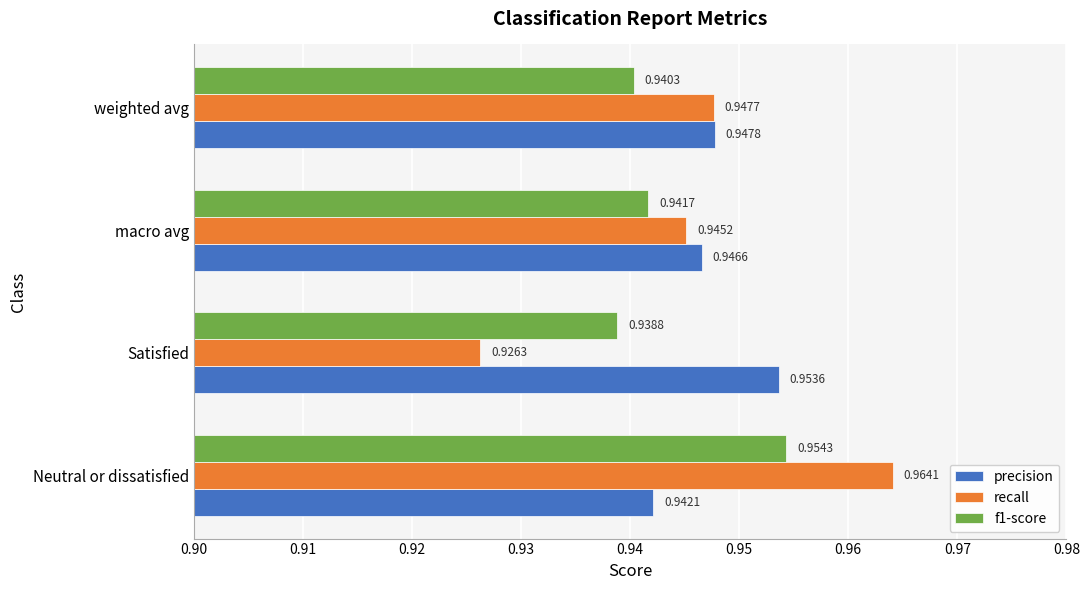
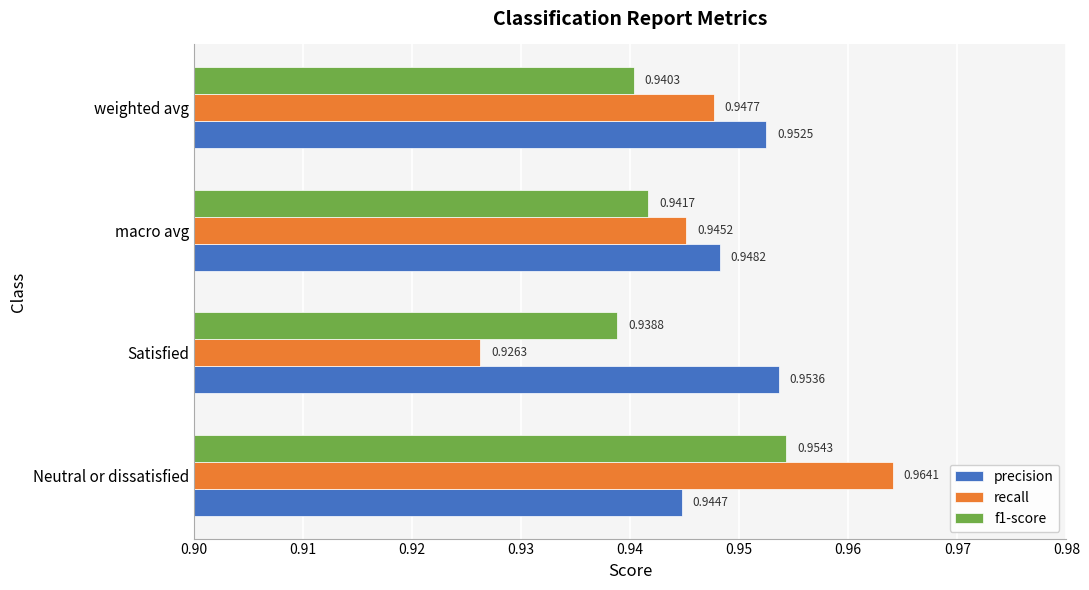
  {
    "precision": {
-     "weighted avg": 0.9478,
-     "macro avg": 0.9466,
+     "weighted avg": 0.9525,
+     "macro avg": 0.9482,
      "Satisfied": 0.9536,
-     "Neutral or dissatisfied": 0.9421
+     "Neutral or dissatisfied": 0.9447
    },
    "recall": {
      "weighted avg": 0.9477,
      "macro avg": 0.9452,
      "Satisfied": 0.9263,
      "Neutral or dissatisfied": 0.9641
    },
    "f1-score": {
      "weighted avg": 0.9403,
      "macro avg": 0.9417,
      "Satisfied": 0.9388,
      "Neutral or dissatisfied": 0.9543
    }
  }
